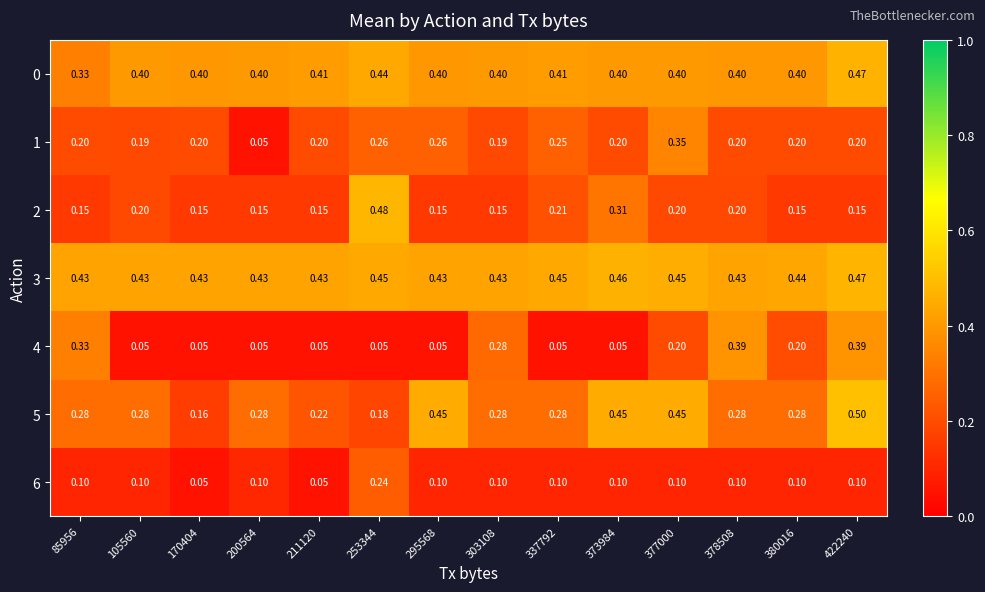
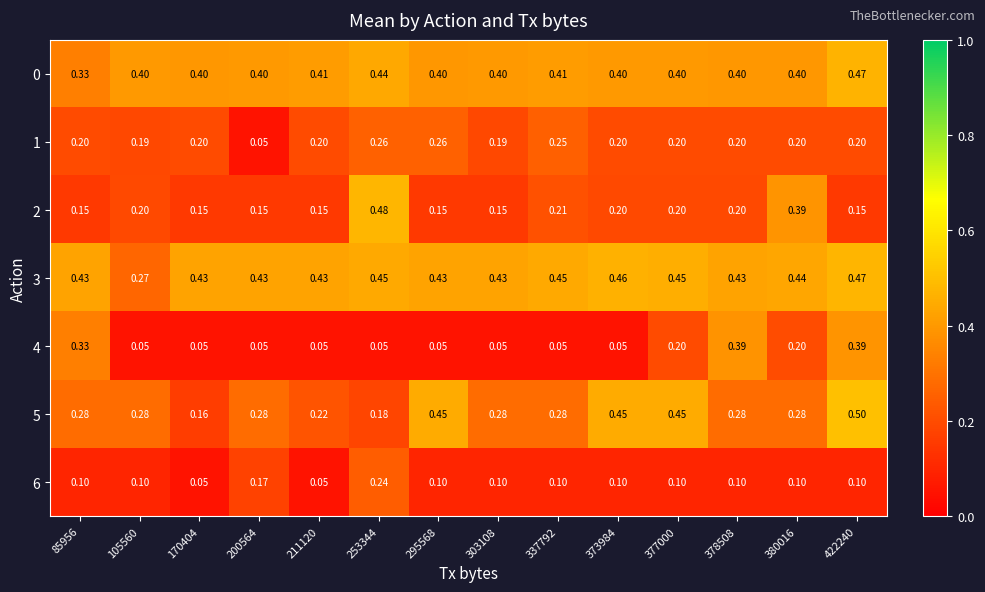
  {
    "0": {
      "85956": 0.33,
      "105560": 0.40,
      "170404": 0.40,
      "200564": 0.40,
      "211120": 0.41,
      "253344": 0.44,
      "295568": 0.40,
      "303108": 0.40,
      "337792": 0.41,
      "373984": 0.40,
      "377000": 0.40,
      "378508": 0.40,
      "380016": 0.40,
      "422240": 0.47
    },
    "1": {
      "85956": 0.20,
      "105560": 0.19,
      "170404": 0.20,
      "200564": 0.05,
      "211120": 0.20,
      "253344": 0.26,
      "295568": 0.26,
      "303108": 0.19,
      "337792": 0.25,
      "373984": 0.20,
-     "377000": 0.35,
+     "377000": 0.20,
      "378508": 0.20,
      "380016": 0.20,
      "422240": 0.20
    },
    "2": {
      "85956": 0.15,
      "105560": 0.20,
      "170404": 0.15,
      "200564": 0.15,
      "211120": 0.15,
      "253344": 0.48,
      "295568": 0.15,
      "303108": 0.15,
      "337792": 0.21,
-     "373984": 0.31,
+     "373984": 0.20,
      "377000": 0.20,
      "378508": 0.20,
-     "380016": 0.15,
+     "380016": 0.39,
      "422240": 0.15
    },
    "3": {
      "85956": 0.43,
-     "105560": 0.43,
+     "105560": 0.27,
      "170404": 0.43,
      "200564": 0.43,
      "211120": 0.43,
      "253344": 0.45,
      "295568": 0.43,
      "303108": 0.43,
      "337792": 0.45,
      "373984": 0.46,
      "377000": 0.45,
      "378508": 0.43,
      "380016": 0.44,
      "422240": 0.47
    },
    "4": {
      "85956": 0.33,
      "105560": 0.05,
      "170404": 0.05,
      "200564": 0.05,
      "211120": 0.05,
      "253344": 0.05,
      "295568": 0.05,
-     "303108": 0.28,
+     "303108": 0.05,
      "337792": 0.05,
      "373984": 0.05,
      "377000": 0.20,
      "378508": 0.39,
      "380016": 0.20,
      "422240": 0.39
    },
    "5": {
      "85956": 0.28,
      "105560": 0.28,
      "170404": 0.16,
      "200564": 0.28,
      "211120": 0.22,
      "253344": 0.18,
      "295568": 0.45,
      "303108": 0.28,
      "337792": 0.28,
      "373984": 0.45,
      "377000": 0.45,
      "378508": 0.28,
      "380016": 0.28,
      "422240": 0.50
    },
    "6": {
      "85956": 0.10,
      "105560": 0.10,
      "170404": 0.05,
-     "200564": 0.10,
+     "200564": 0.17,
      "211120": 0.05,
      "253344": 0.24,
      "295568": 0.10,
      "303108": 0.10,
      "337792": 0.10,
      "373984": 0.10,
      "377000": 0.10,
      "378508": 0.10,
      "380016": 0.10,
      "422240": 0.10
    }
  }
